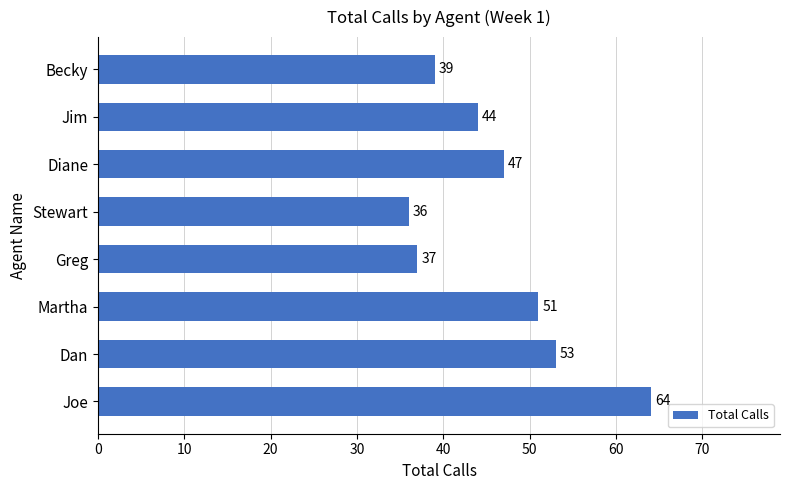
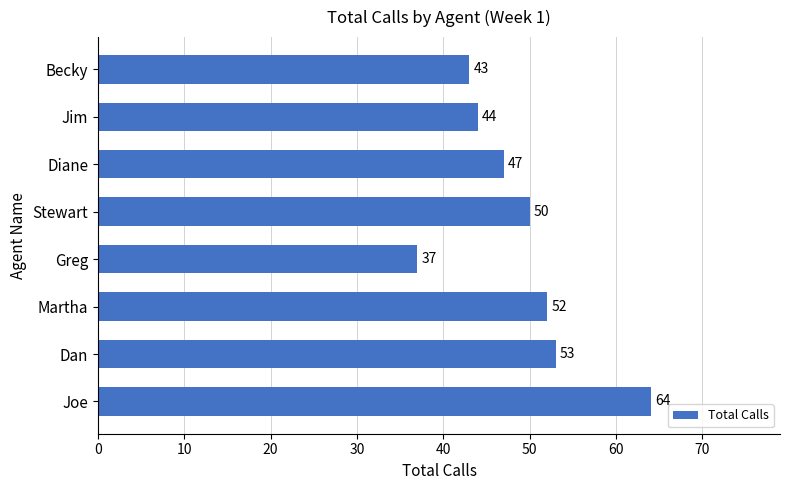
  {
-   "Becky": 39,
+   "Becky": 43,
    "Jim": 44,
    "Diane": 47,
-   "Stewart": 36,
+   "Stewart": 50,
    "Greg": 37,
-   "Martha": 51,
+   "Martha": 52,
    "Dan": 53
  }
